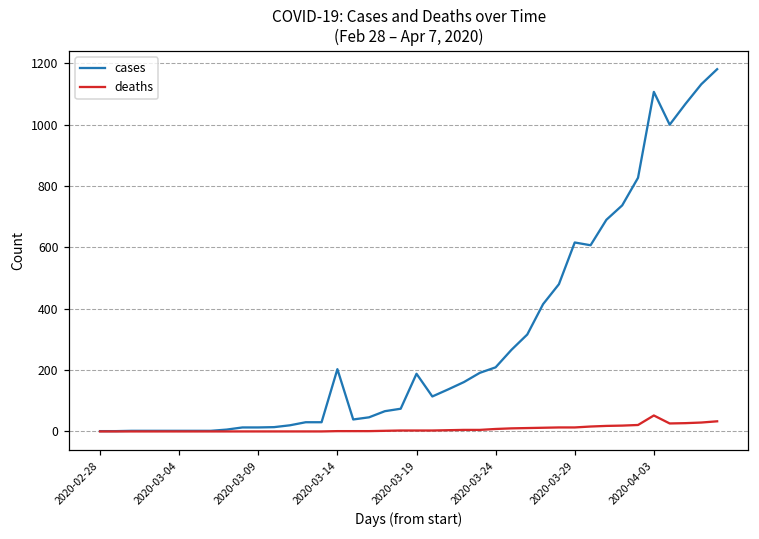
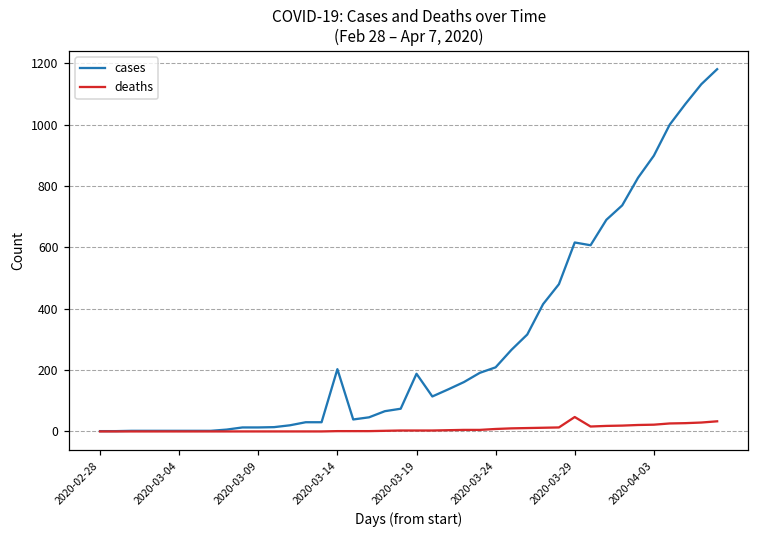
  {
    "cases": {
      "2020-03-09": 10,
      "2020-03-14": 200,
      "2020-03-19": 190,
      "2020-03-24": 210,
      "2020-03-29": 620,
-     "2020-04-03": 1110
+     "2020-04-03": 900
    },
    "deaths": {
      "2020-03-09": 0,
      "2020-03-14": 0,
      "2020-03-19": 0,
      "2020-03-24": 10,
-     "2020-03-29": 10,
-     "2020-04-03": 50
+     "2020-03-29": 50,
+     "2020-04-03": 20
    }
  }
